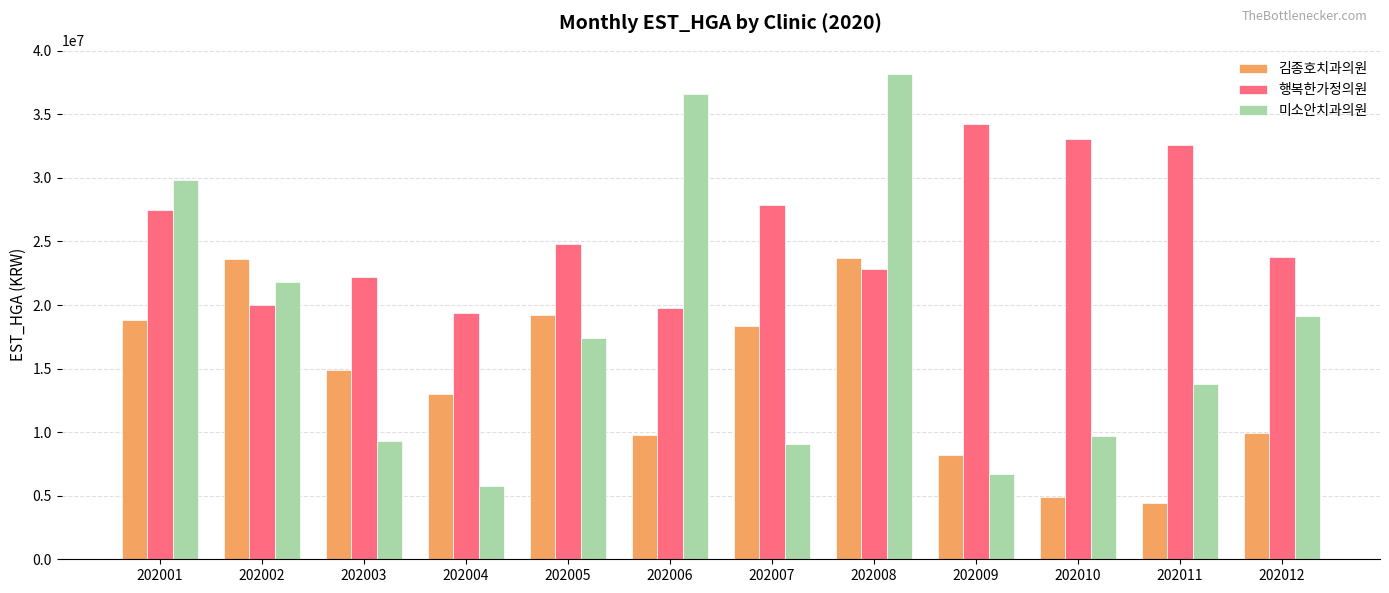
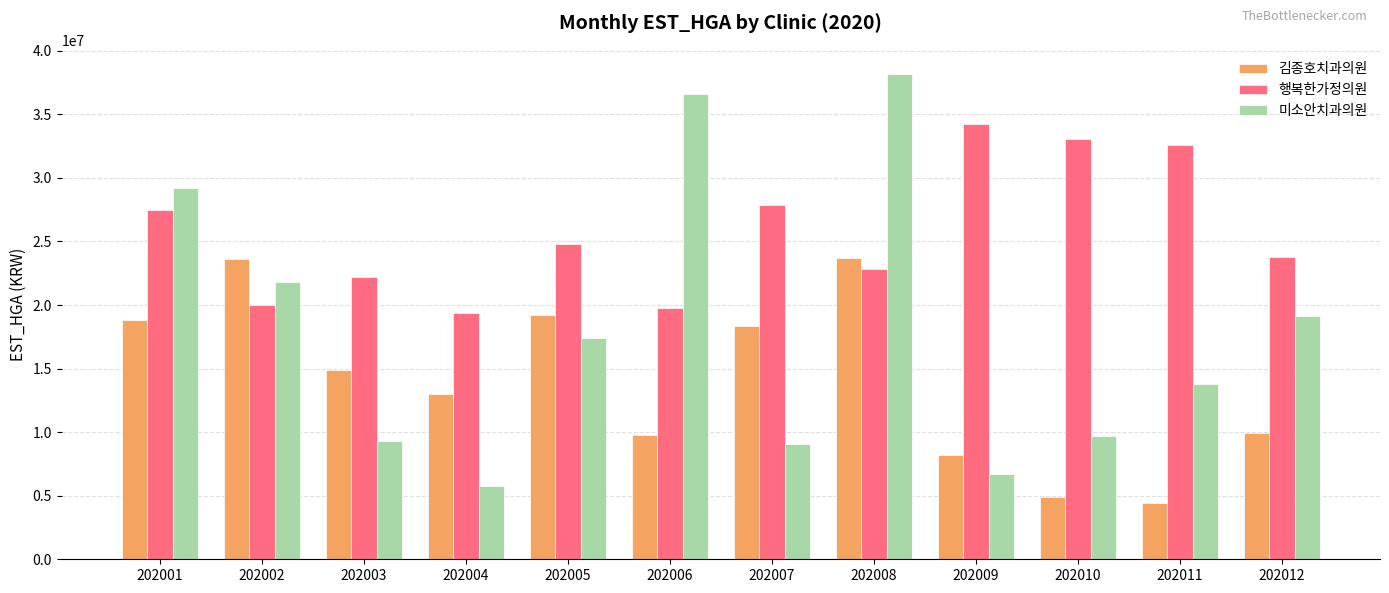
  {
    "김종호치과의원": {
      "202001": 18900000,
      "202002": 23700000,
      "202003": 14900000,
      "202004": 13000000,
      "202005": 19200000,
      "202006": 9800000,
      "202007": 18300000,
      "202008": 23700000,
      "202009": 8200000,
      "202010": 4900000,
      "202011": 4500000,
      "202012": 9900000
    },
    "행복한가정의원": {
      "202001": 27400000,
      "202002": 20000000,
      "202003": 22200000,
      "202004": 19400000,
      "202005": 24800000,
      "202006": 19800000,
      "202007": 27900000,
      "202008": 22800000,
      "202009": 34200000,
      "202010": 33100000,
      "202011": 32600000,
      "202012": 23800000
    },
    "미소안치과의원": {
-     "202001": 29900000,
+     "202001": 29200000,
      "202002": 21800000,
      "202003": 9300000,
      "202004": 5700000,
      "202005": 17400000,
      "202006": 36600000,
      "202007": 9000000,
      "202008": 38200000,
      "202009": 6700000,
      "202010": 9700000,
      "202011": 13800000,
      "202012": 19100000
    }
  }
